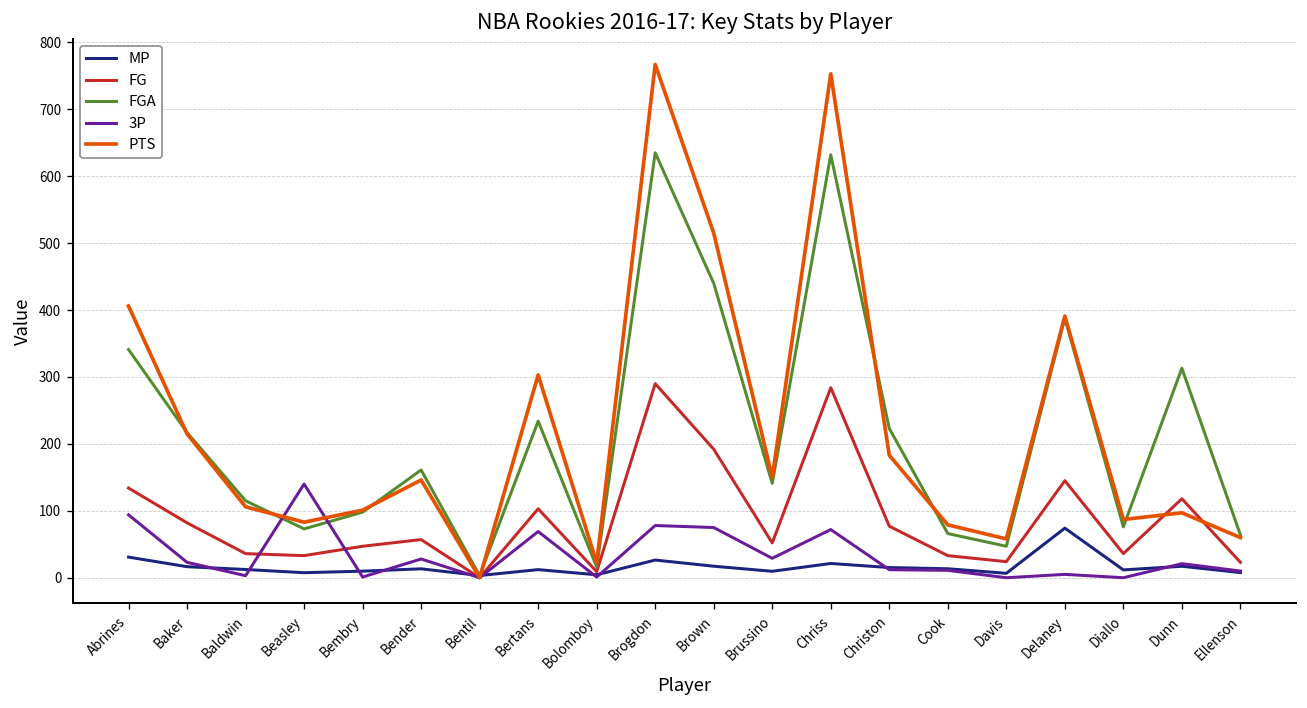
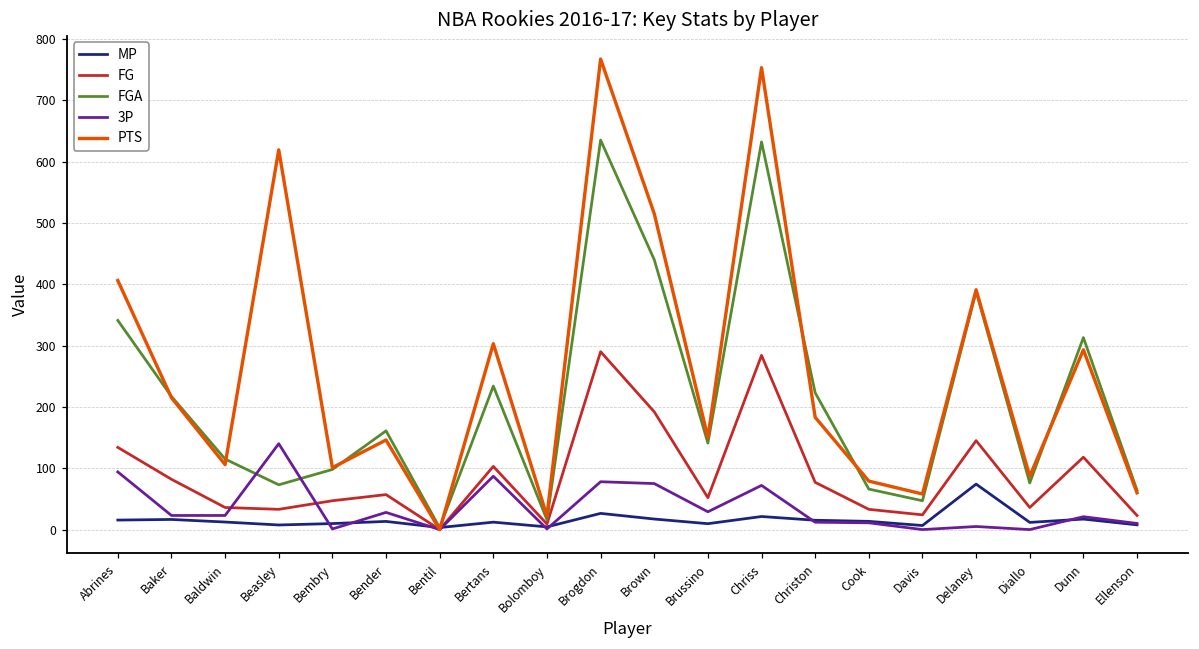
  {
    "MP": {
-     "Abrines": 30,
+     "Abrines": 20,
      "Baker": 20,
      "Baldwin": 10,
      "Beasley": 10,
      "Bembry": 10,
      "Bender": 10,
      "Bertans": 10,
      "Brogdon": 30,
      "Brown": 20,
      "Brussino": 10,
      "Chriss": 20,
      "Davis": 10,
      "Delaney": 70,
      "Diallo": 10
    },
    "FG": {
      "Abrines": 130,
      "Baker": 80,
      "Baldwin": 40,
      "Beasley": 30,
      "Bembry": 50,
      "Bender": 60,
      "Bertans": 100,
      "Bolomboy": 10,
      "Brogdon": 290,
      "Brown": 190,
      "Brussino": 50,
      "Chriss": 280,
      "Christon": 80,
      "Cook": 30,
      "Davis": 20,
      "Delaney": 150,
      "Diallo": 40,
      "Dunn": 120,
      "Ellenson": 20
    },
    "FGA": {
      "Abrines": 340,
      "Baldwin": 120,
      "Beasley": 70,
      "Bender": 160,
      "Bertans": 230,
      "Bolomboy": 20,
      "Brogdon": 640,
      "Brown": 440,
      "Brussino": 140,
      "Chriss": 630,
      "Christon": 220,
      "Cook": 70,
      "Davis": 50,
      "Diallo": 80,
      "Dunn": 310
    },
    "3P": {
      "Abrines": 90,
      "Baker": 20,
-     "Baldwin": 0,
+     "Baldwin": 20,
      "Beasley": 140,
      "Bembry": 0,
      "Bender": 30,
-     "Bertans": 70,
+     "Bertans": 90,
      "Brogdon": 80,
      "Brown": 80,
      "Brussino": 30,
      "Chriss": 70,
      "Davis": 0,
      "Delaney": 10,
      "Diallo": 0
    },
    "PTS": {
      "Abrines": 410,
      "Baldwin": 110,
-     "Beasley": 80,
+     "Beasley": 620,
      "Bender": 150,
      "Bertans": 300,
      "Bolomboy": 20,
      "Brogdon": 770,
      "Brown": 520,
      "Brussino": 150,
      "Chriss": 750,
      "Christon": 180,
      "Cook": 80,
      "Davis": 60,
      "Diallo": 90,
-     "Dunn": 100
+     "Dunn": 290
    }
  }
